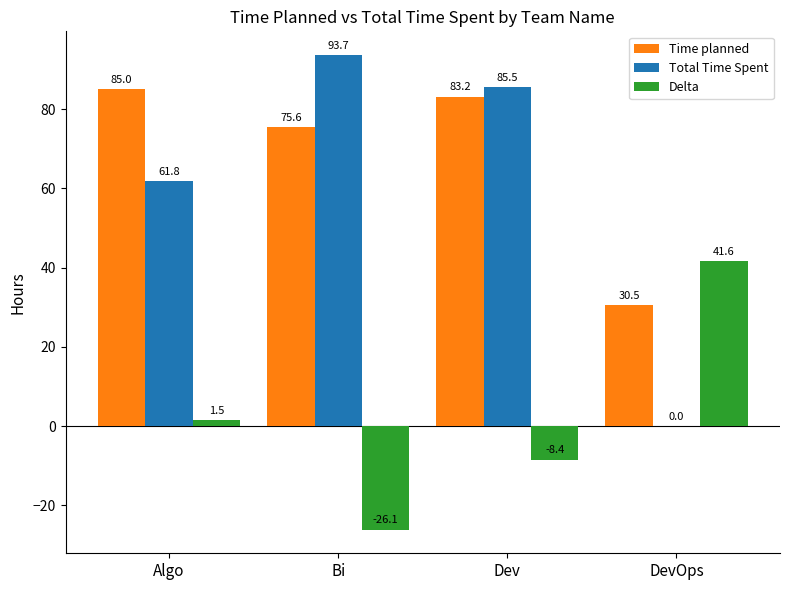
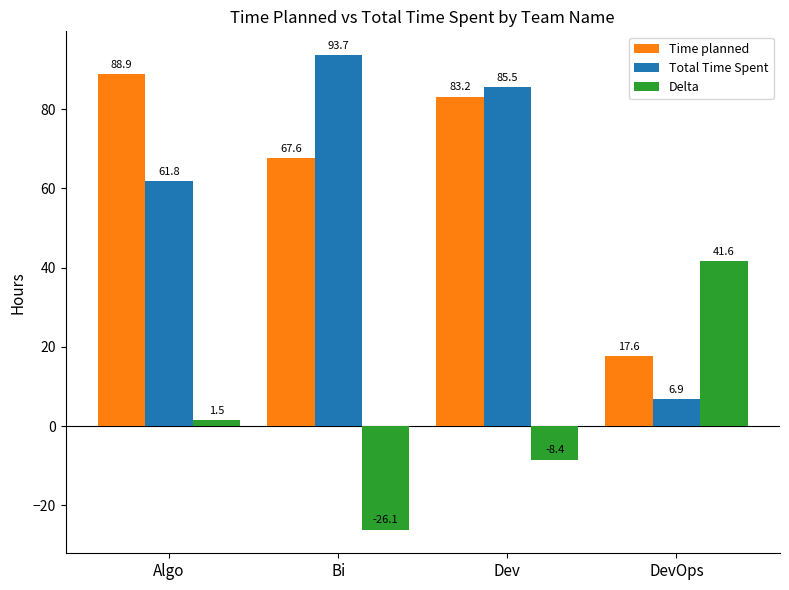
  {
    "Time planned": {
-     "Algo": 85.0,
-     "Bi": 75.6,
+     "Algo": 88.9,
+     "Bi": 67.6,
      "Dev": 83.2,
-     "DevOps": 30.5
+     "DevOps": 17.6
    },
    "Total Time Spent": {
      "Algo": 61.8,
      "Bi": 93.7,
      "Dev": 85.5,
-     "DevOps": 0.0
+     "DevOps": 6.9
    },
    "Delta": {
      "Algo": 1.5,
      "Bi": -26.1,
      "Dev": -8.4,
      "DevOps": 41.6
    }
  }
